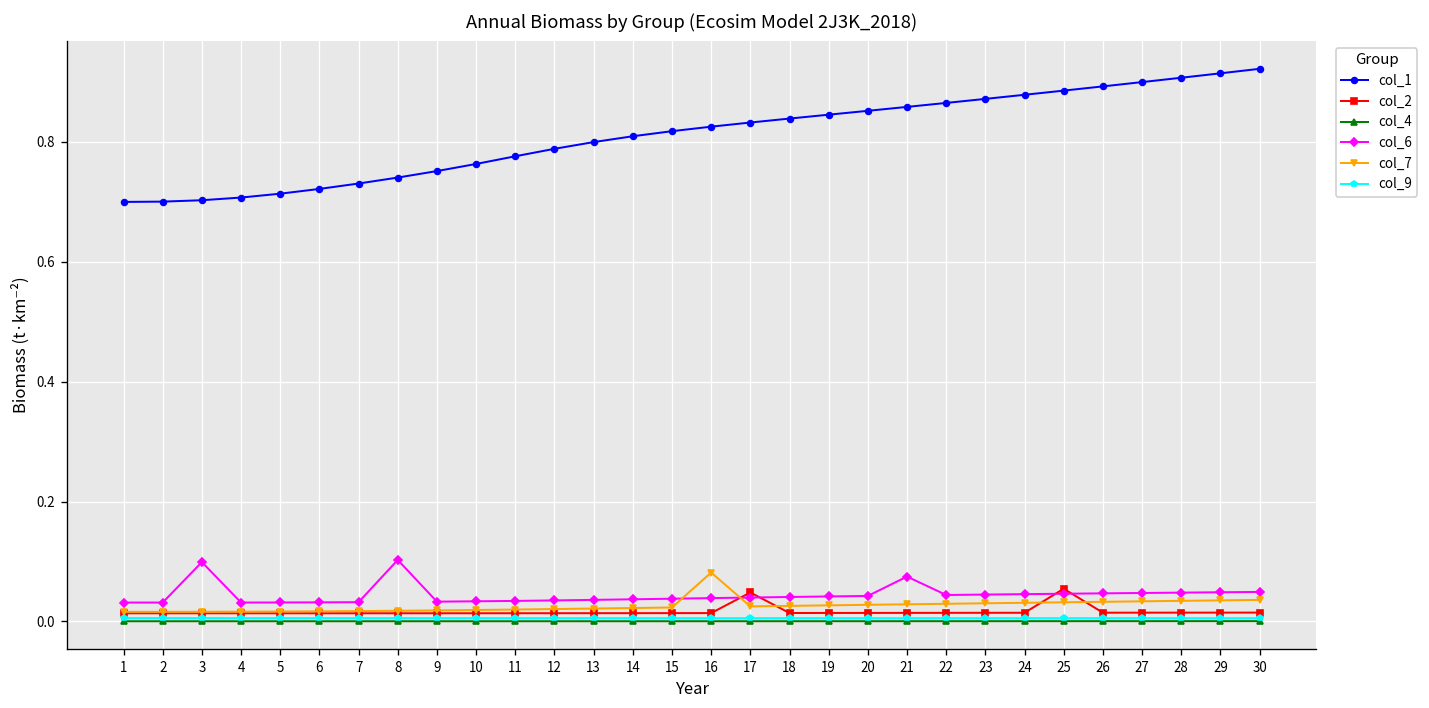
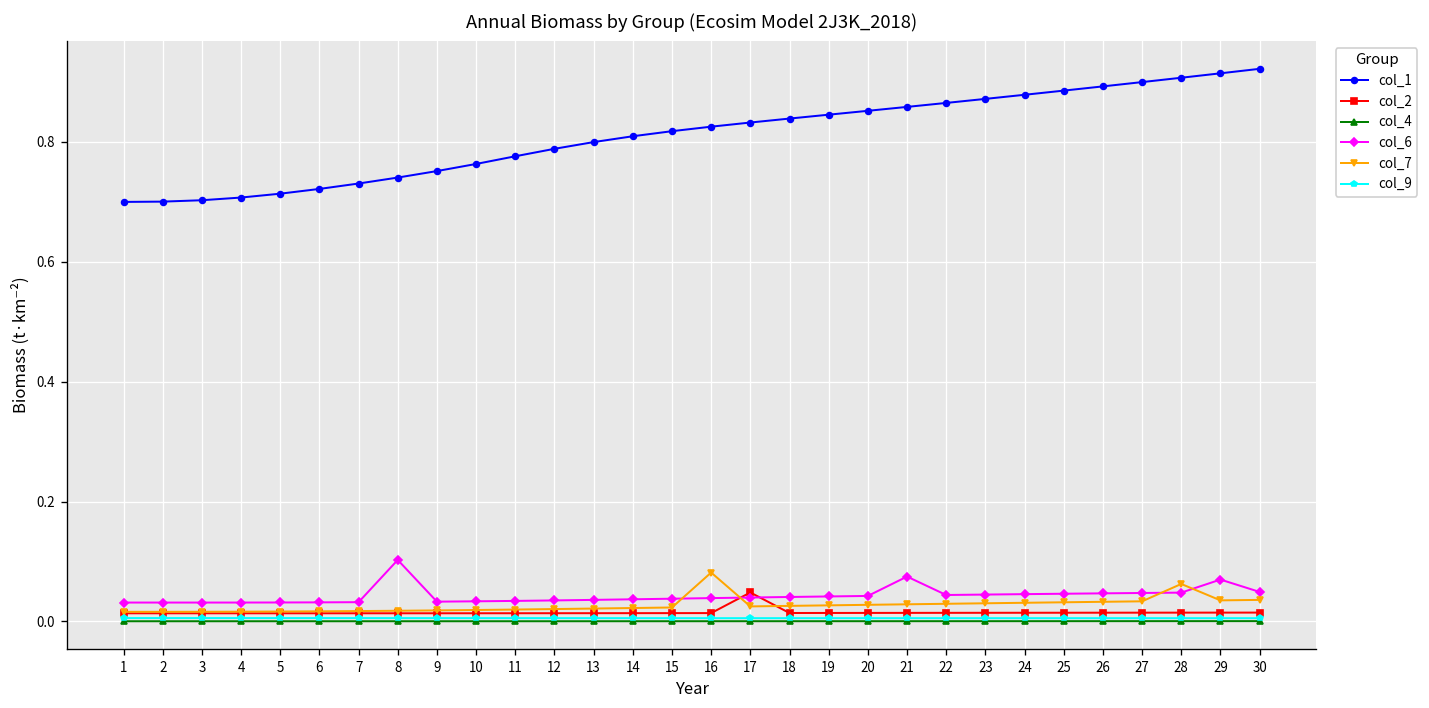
  {
    "col_1": {
      "1": 0.70,
      "2": 0.70,
      "3": 0.70,
      "4": 0.71,
      "5": 0.71,
      "6": 0.72,
      "7": 0.73,
      "8": 0.74,
      "9": 0.75,
      "10": 0.76,
      "11": 0.78,
      "12": 0.79,
      "13": 0.80,
      "14": 0.81,
      "15": 0.82,
      "16": 0.83,
      "17": 0.83,
      "18": 0.84,
      "19": 0.85,
      "20": 0.85,
      "21": 0.86,
      "22": 0.87,
      "23": 0.87,
      "24": 0.88,
      "25": 0.89,
      "26": 0.89,
      "27": 0.90,
      "28": 0.91,
      "29": 0.91,
      "30": 0.92
    },
    "col_2": {
      "10": 0.01,
      "11": 0.01,
      "12": 0.01,
      "13": 0.01,
      "14": 0.01,
      "15": 0.01,
      "16": 0.01,
      "17": 0.05,
      "18": 0.01,
      "19": 0.01,
      "20": 0.01,
      "21": 0.01,
      "22": 0.01,
      "23": 0.01,
      "24": 0.01,
-     "25": 0.05,
+     "25": 0.01,
      "26": 0.01,
      "27": 0.01,
      "28": 0.01,
      "29": 0.01,
      "30": 0.01
    },
    "col_4": {
      "1": 0.00,
      "2": 0.00,
      "3": 0.00,
      "4": 0.00,
      "5": 0.00,
      "6": 0.00,
      "7": 0.00,
      "8": 0.00,
      "9": 0.00,
      "10": 0.00,
      "11": 0.00,
      "12": 0.00,
      "13": 0.00,
      "14": 0.00,
      "15": 0.00,
      "16": 0.00,
      "17": 0.00,
      "18": 0.00,
      "19": 0.00
    },
    "col_6": {
      "1": 0.03,
      "2": 0.03,
-     "3": 0.10,
+     "3": 0.03,
      "4": 0.03,
      "5": 0.03,
      "6": 0.03,
      "7": 0.03,
      "8": 0.10,
      "9": 0.03,
      "10": 0.03,
      "11": 0.03,
      "12": 0.04,
      "13": 0.04,
      "14": 0.04,
      "15": 0.04,
      "16": 0.04,
      "17": 0.04,
      "18": 0.04,
      "19": 0.04,
      "20": 0.04,
      "21": 0.07,
      "22": 0.04,
      "23": 0.04,
      "24": 0.05,
      "25": 0.05,
      "26": 0.05,
      "27": 0.05,
      "28": 0.05,
-     "29": 0.05,
+     "29": 0.07,
      "30": 0.05
    },
    "col_7": {
      "10": 0.02,
      "11": 0.02,
      "12": 0.02,
      "13": 0.02,
      "14": 0.02,
      "15": 0.02,
      "16": 0.08,
      "17": 0.03,
      "18": 0.03,
      "19": 0.03,
      "20": 0.03,
      "21": 0.03,
      "22": 0.03,
      "23": 0.03,
      "24": 0.03,
      "25": 0.03,
      "26": 0.03,
      "27": 0.03,
-     "28": 0.03,
+     "28": 0.06,
      "29": 0.04,
      "30": 0.04
    },
    "col_9": {
      "1": 0.01,
      "2": 0.01,
      "3": 0.01,
      "4": 0.01,
      "5": 0.01,
      "6": 0.01,
      "7": 0.01,
      "8": 0.01,
      "9": 0.01,
      "10": 0.01,
      "11": 0.01,
      "12": 0.01,
      "13": 0.01,
      "14": 0.01,
      "15": 0.01,
      "16": 0.01,
      "17": 0.01,
      "18": 0.01,
      "19": 0.01
    }
  }
